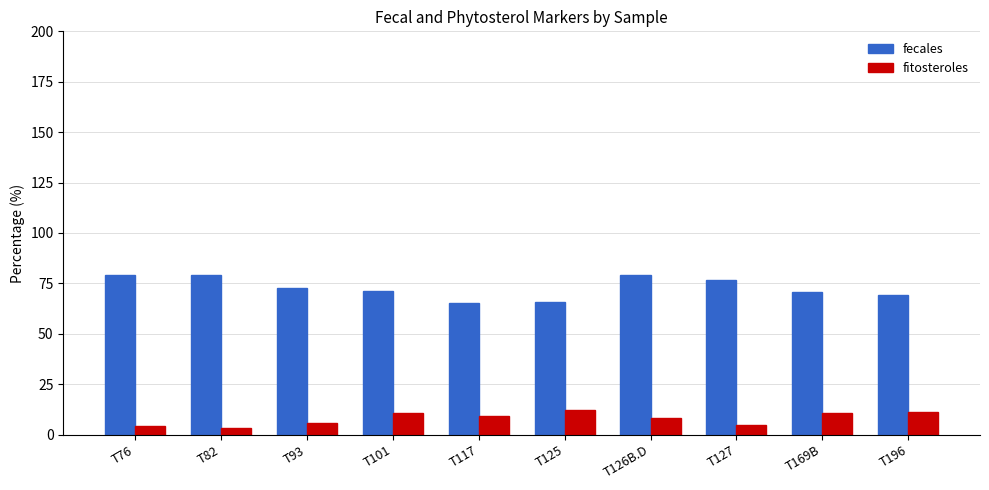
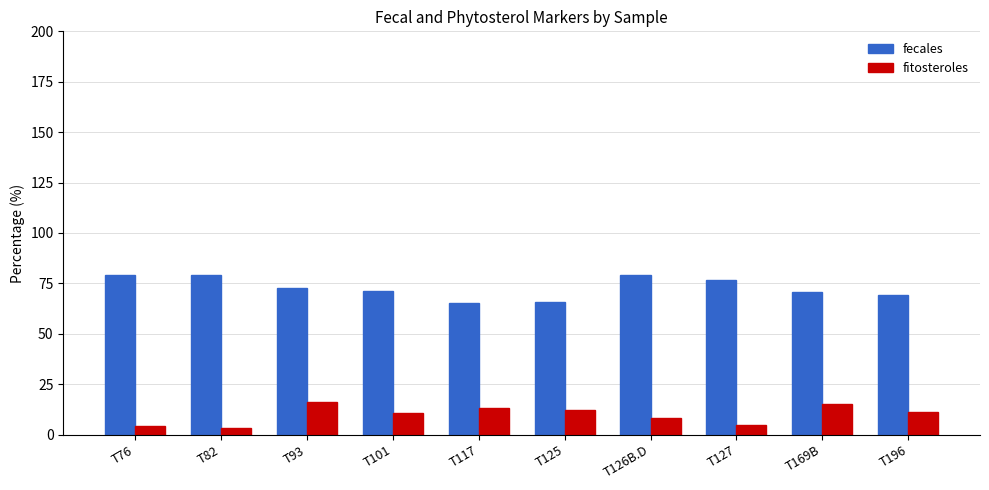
  {
    "fecales": {
      "T76": 79,
      "T82": 79,
      "T93": 73,
      "T101": 71,
      "T117": 65,
      "T125": 66,
      "T126B.D": 79,
      "T127": 77,
      "T169B": 71,
      "T196": 69
    },
    "fitosteroles": {
      "T76": 4,
      "T82": 3,
-     "T93": 6,
+     "T93": 16,
      "T101": 11,
-     "T117": 9,
+     "T117": 13,
      "T125": 12,
      "T126B.D": 8,
      "T127": 5,
-     "T169B": 11,
+     "T169B": 15,
      "T196": 11
    }
  }
